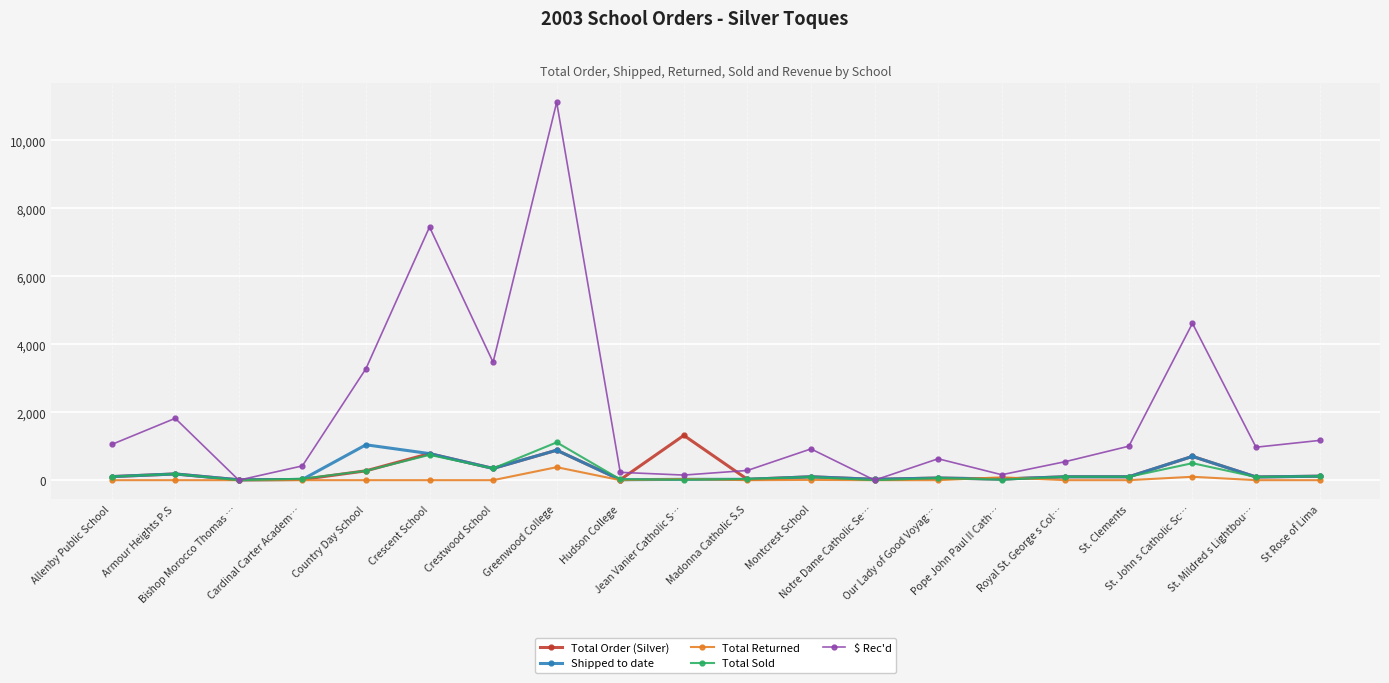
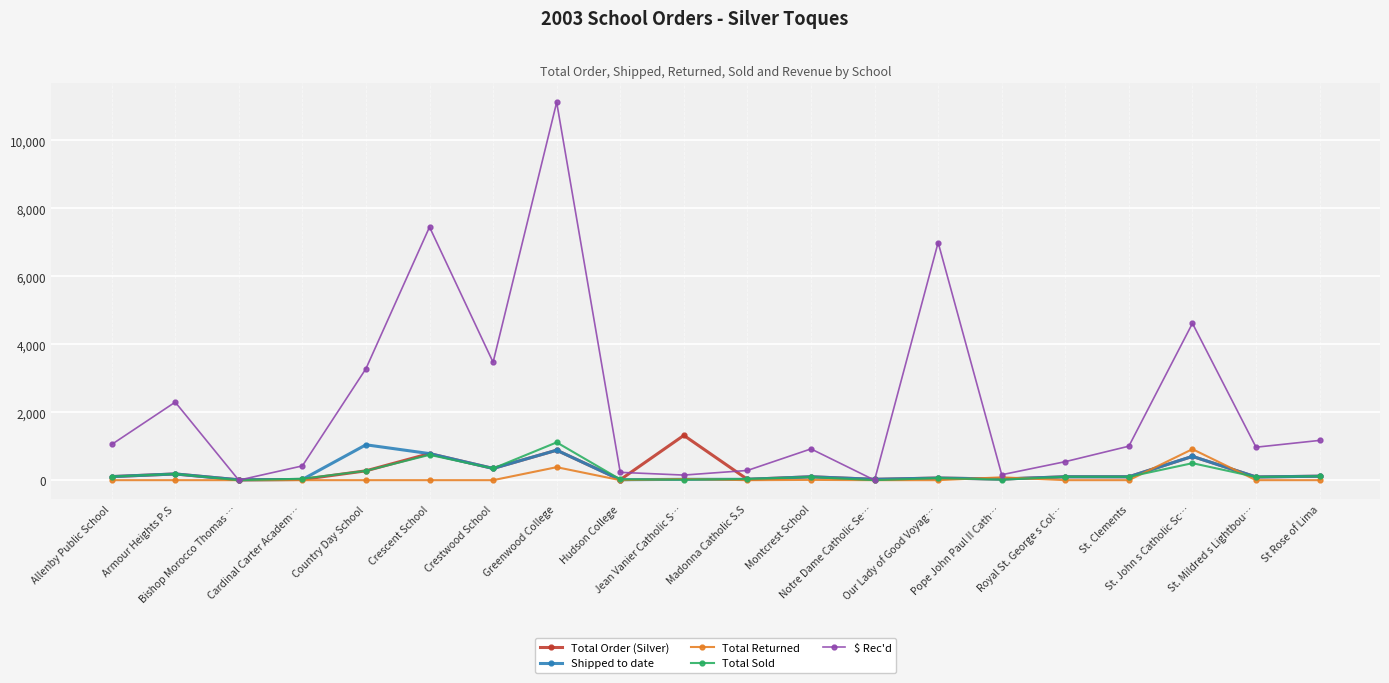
  {
    "Total Order (Silver)": {
      "Jean Vanier Catholic S…": "1,300"
    },
    "Shipped to date": {
      "Country Day School": "1,000"
    },
    "Total Returned": {
      "Allenby Public School": "0",
      "Armour Heights P.S": "0",
      "Country Day School": "0",
      "Crescent School": "0",
      "Crestwood School": "0",
      "Greenwood College": "400",
      "Montcrest School": "0",
      "Royal St. George s Col…": "0",
      "St. Clements": "0",
-     "St. John s Catholic Sc…": "100",
+     "St. John s Catholic Sc…": "900",
      "St. Mildred s Lightbou…": "0",
      "St Rose of Lima": "0"
    },
    "Total Sold": {
      "Greenwood College": "1,100",
      "St. John s Catholic Sc…": "500"
    },
    "$ Rec'd": {
      "Allenby Public School": "1,100",
-     "Armour Heights P.S": "1,800",
+     "Armour Heights P.S": "2,300",
      "Cardinal Carter Academ…": "400",
      "Country Day School": "3,300",
      "Crescent School": "7,500",
      "Crestwood School": "3,500",
      "Greenwood College": "11,100",
      "Hudson College": "200",
      "Jean Vanier Catholic S…": "200",
      "Madonna Catholic S.S": "300",
      "Montcrest School": "900",
-     "Our Lady of Good Voyag…": "600",
+     "Our Lady of Good Voyag…": "7,000",
      "Pope John Paul II Cath…": "200",
      "Royal St. George s Col…": "500",
      "St. Clements": "1,000",
      "St. John s Catholic Sc…": "4,600",
      "St. Mildred s Lightbou…": "1,000",
      "St Rose of Lima": "1,200"
    }
  }
